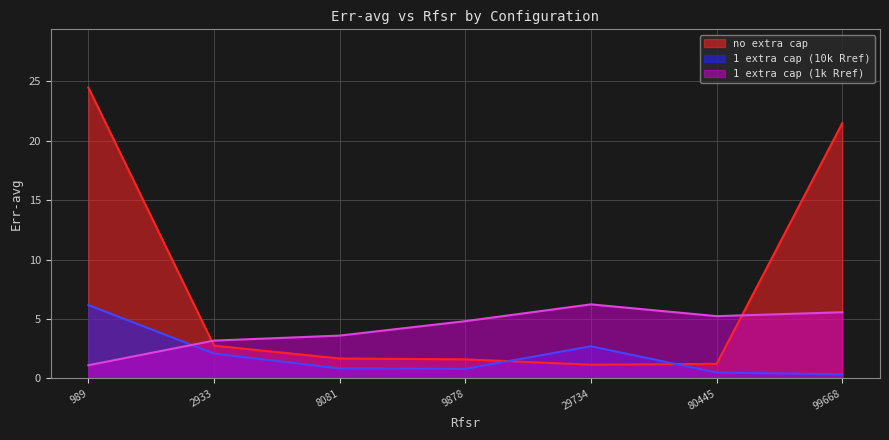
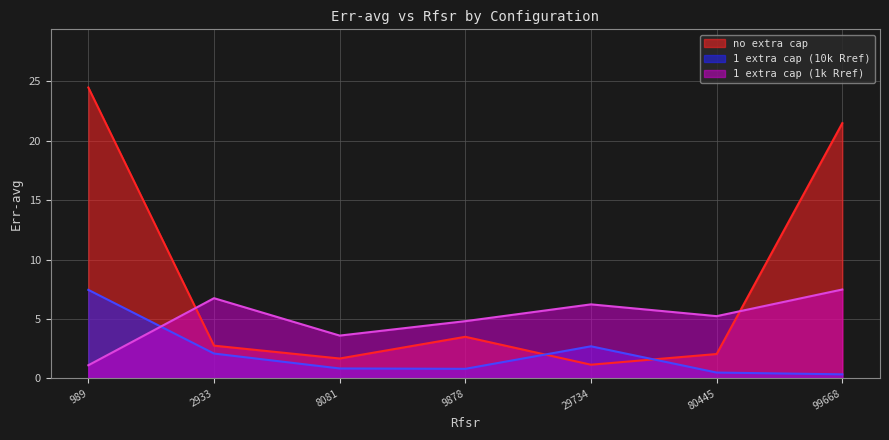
  {
    "no extra cap": {
      "989": 24.5,
      "2933": 2.8,
      "8081": 1.7,
-     "9878": 1.6,
+     "9878": 3.5,
      "29734": 1.2,
-     "80445": 1.2,
+     "80445": 2.1,
      "99668": 21.5
    },
    "1 extra cap (10k Rref)": {
-     "989": 6.2,
+     "989": 7.5,
      "2933": 2.1,
      "8081": 0.8,
      "9878": 0.8,
      "29734": 2.7,
      "80445": 0.5,
      "99668": 0.3
    },
    "1 extra cap (1k Rref)": {
      "989": 1.1,
-     "2933": 3.2,
+     "2933": 6.8,
      "8081": 3.6,
      "9878": 4.8,
      "29734": 6.2,
      "80445": 5.2,
-     "99668": 5.6
+     "99668": 7.5
    }
  }
